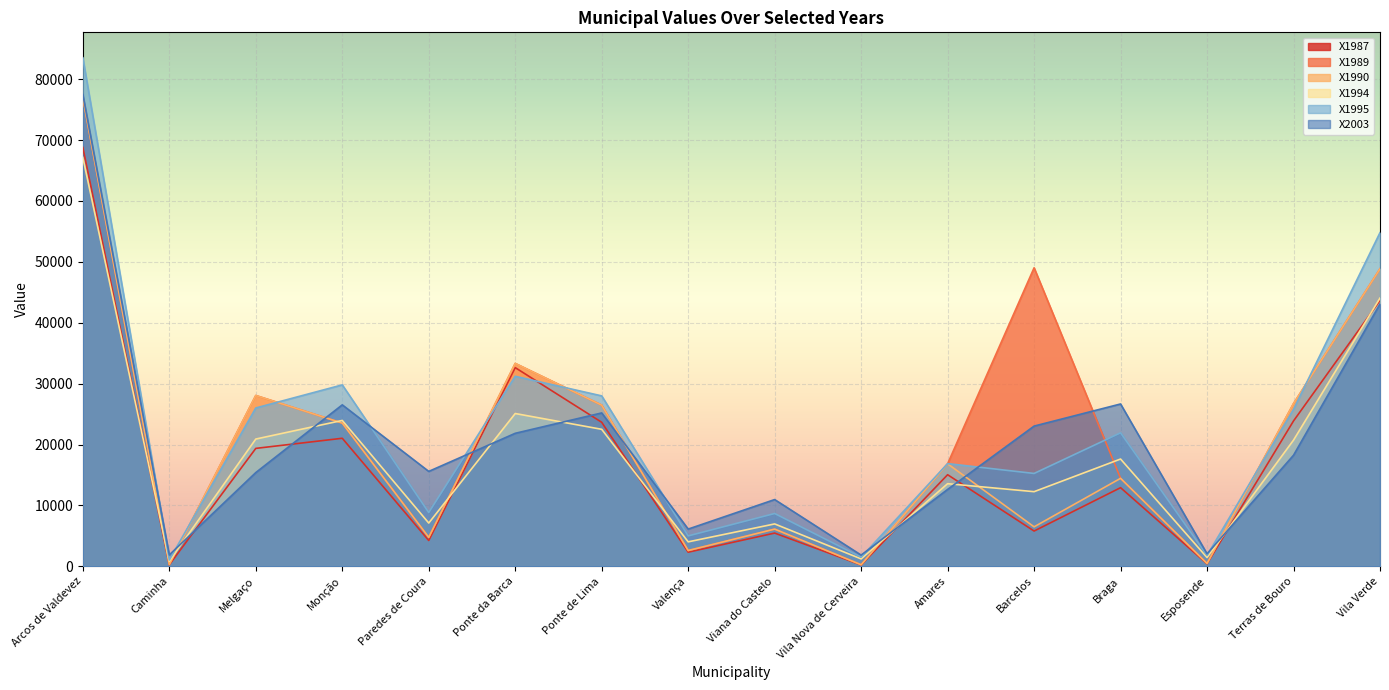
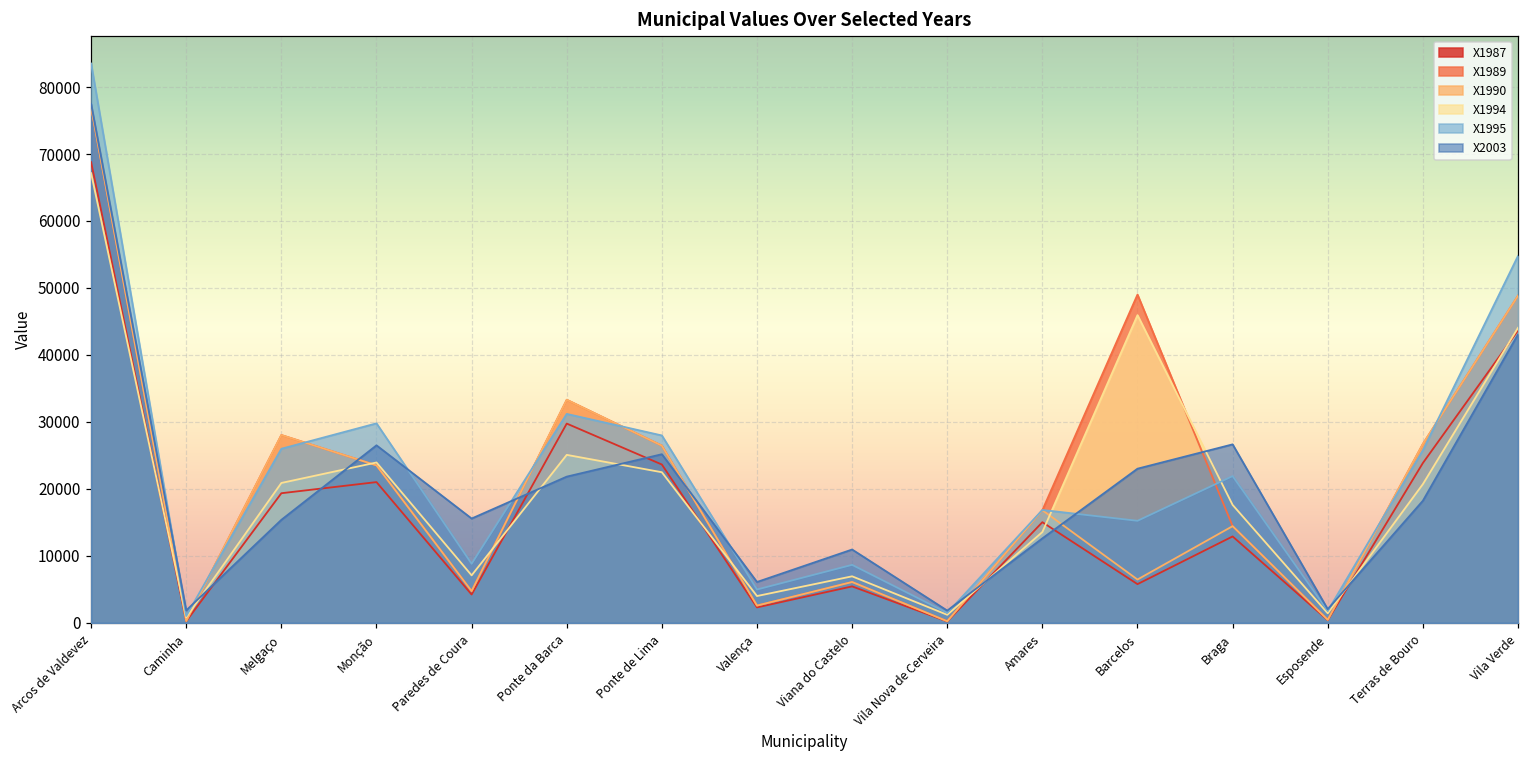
  {
    "X1987": {
      "Arcos de Valdevez": 69000,
      "Melgaço": 19000,
      "Monção": 21000,
      "Paredes de Coura": 4000,
-     "Ponte da Barca": 33000,
+     "Ponte da Barca": 30000,
      "Ponte de Lima": 24000,
      "Viana do Castelo": 5000,
      "Amares": 15000,
      "Barcelos": 6000,
      "Braga": 13000,
      "Terras de Bouro": 24000
    },
    "X1989": {
      "Barcelos": 49000
    },
    "X1990": {
      "Barcelos": 6000
    },
    "X1994": {
      "Arcos de Valdevez": 67000,
      "Melgaço": 21000,
      "Monção": 24000,
      "Paredes de Coura": 7000,
      "Ponte da Barca": 25000,
      "Ponte de Lima": 22000,
      "Valença": 4000,
      "Viana do Castelo": 7000,
      "Amares": 14000,
-     "Barcelos": 12000,
+     "Barcelos": 46000,
      "Braga": 18000,
      "Terras de Bouro": 21000
    },
    "X1995": {
      "Arcos de Valdevez": 84000,
      "Melgaço": 26000,
      "Monção": 30000,
      "Paredes de Coura": 9000,
      "Ponte da Barca": 31000,
      "Ponte de Lima": 28000,
      "Valença": 5000,
      "Viana do Castelo": 9000,
      "Barcelos": 15000,
      "Braga": 22000,
      "Terras de Bouro": 26000,
      "Vila Verde": 55000
    },
    "X2003": {
      "Arcos de Valdevez": 77000,
      "Caminha": 2000,
      "Melgaço": 15000,
      "Monção": 27000,
      "Paredes de Coura": 16000,
      "Ponte da Barca": 22000,
      "Ponte de Lima": 25000,
      "Valença": 6000,
      "Viana do Castelo": 11000,
      "Amares": 13000,
      "Barcelos": 23000,
      "Braga": 27000,
      "Terras de Bouro": 18000,
      "Vila Verde": 43000
    }
  }
